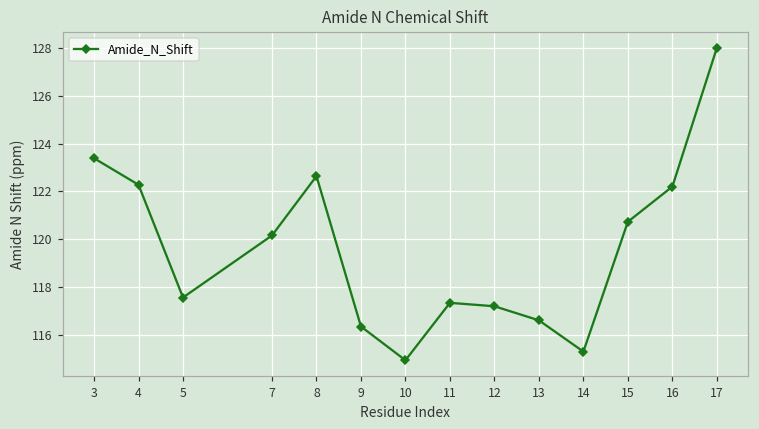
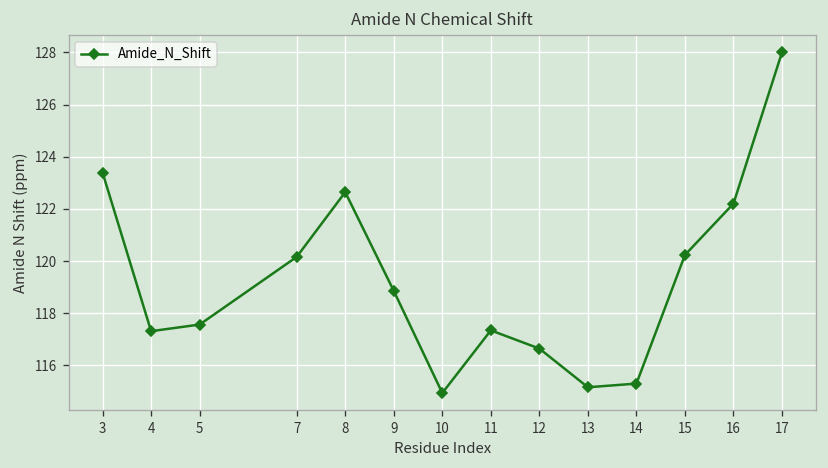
  {
    "3": 123.4,
-   "4": 122.3,
+   "4": 117.3,
    "5": 117.6,
    "7": 120.2,
    "8": 122.6,
-   "9": 116.4,
+   "9": 118.9,
    "10": 114.9,
    "11": 117.3,
-   "12": 117.2,
-   "13": 116.6,
+   "12": 116.6,
+   "13": 115.2,
    "14": 115.3,
-   "15": 120.7,
+   "15": 120.2,
    "16": 122.2,
    "17": 128.0
  }
